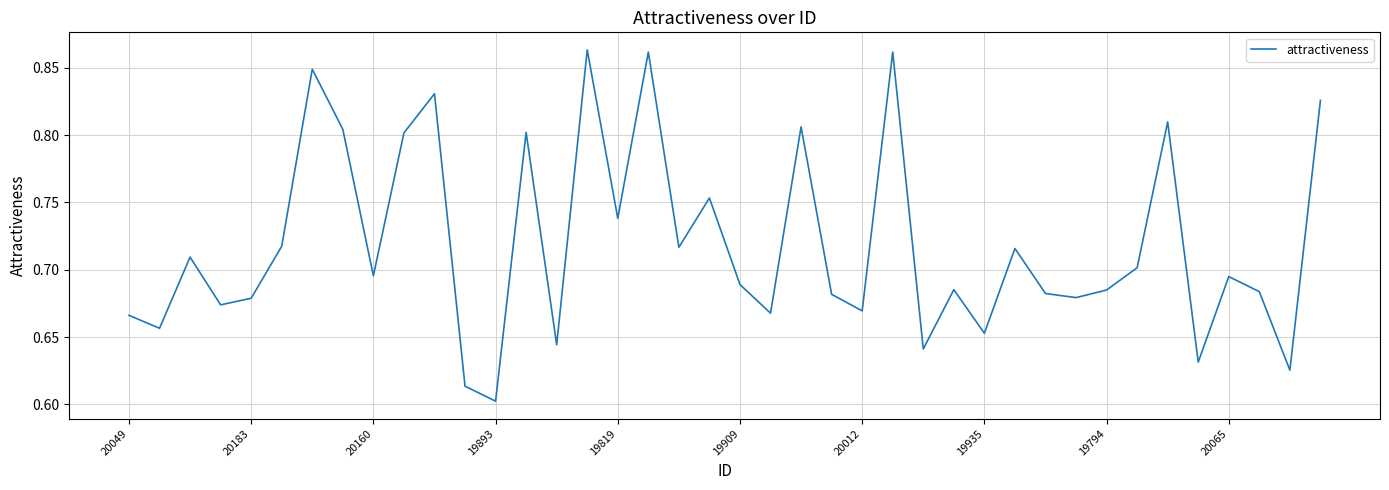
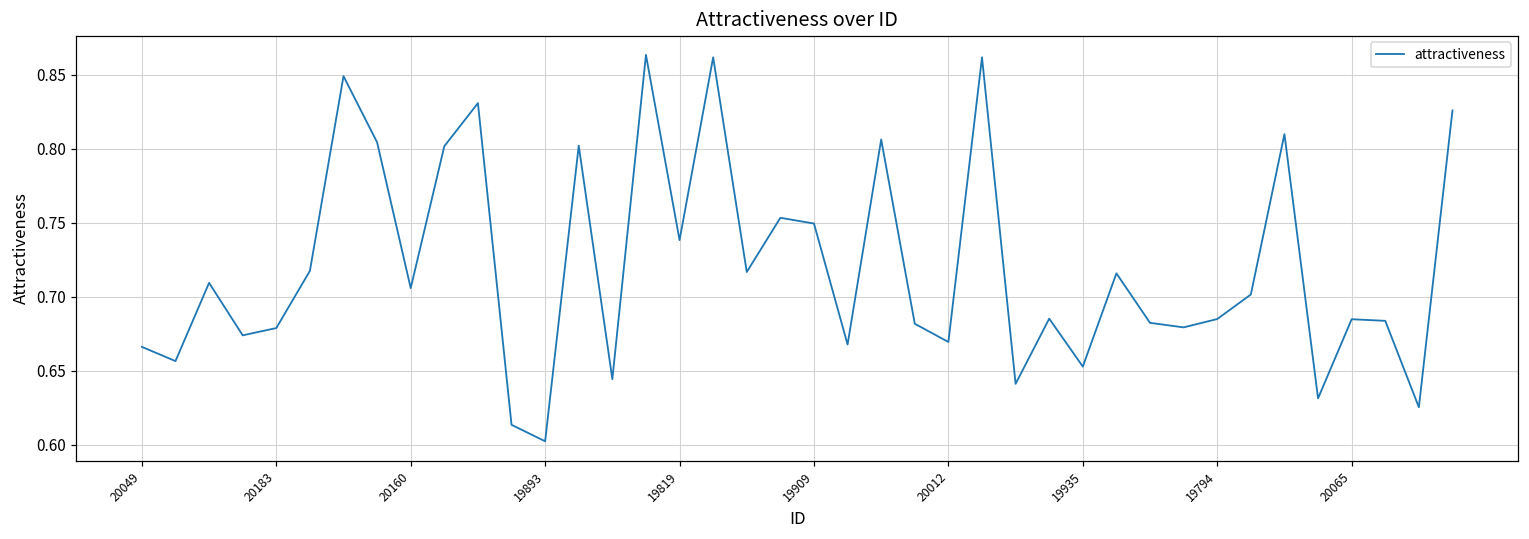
  {
    "20049": 0.666,
    "20183": 0.679,
-   "20160": 0.695,
+   "20160": 0.706,
    "19893": 0.602,
    "19819": 0.738,
-   "19909": 0.689,
+   "19909": 0.749,
    "20012": 0.669,
    "19935": 0.653,
    "19794": 0.685,
-   "20065": 0.695
+   "20065": 0.685
  }
